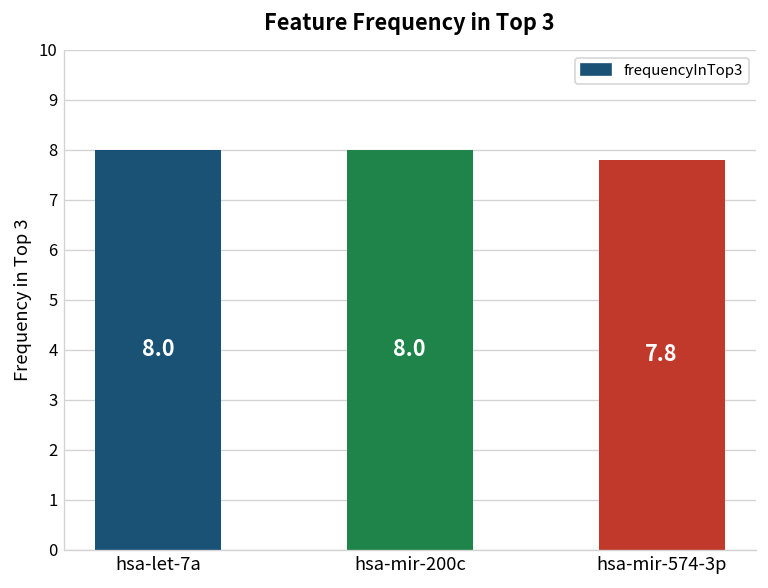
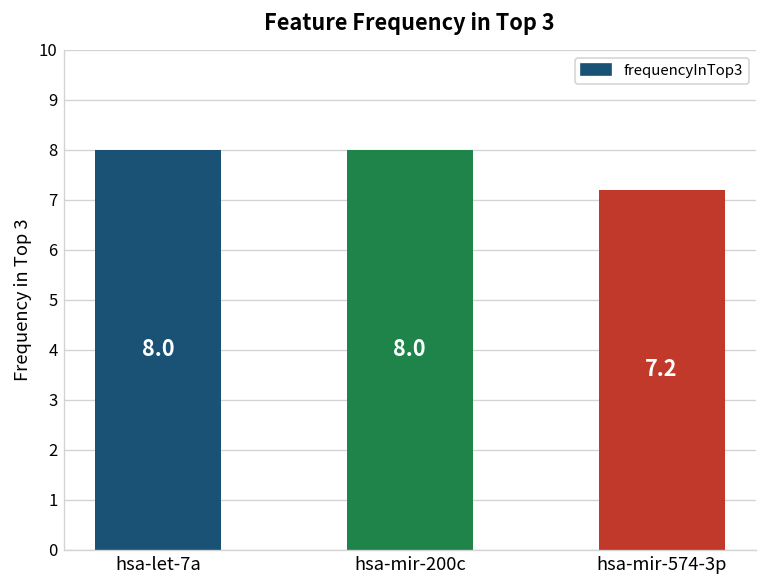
  {
    "hsa-let-7a": 8.0,
    "hsa-mir-200c": 8.0,
-   "hsa-mir-574-3p": 7.8
+   "hsa-mir-574-3p": 7.2
  }
